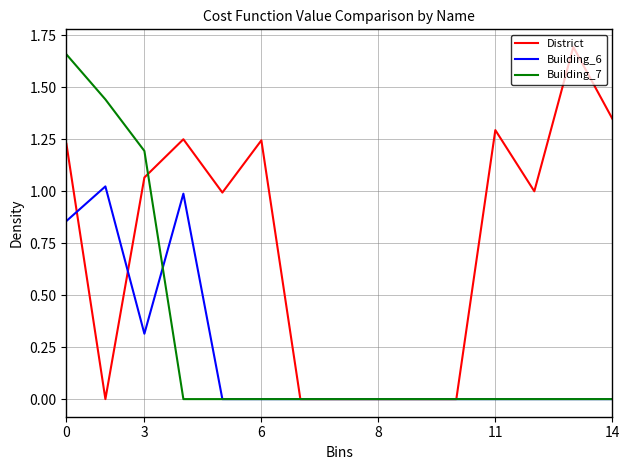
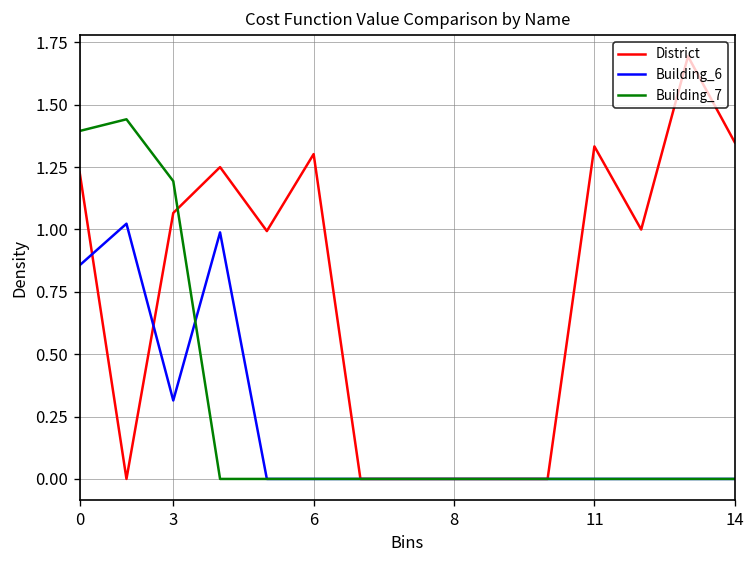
  {
    "District": {
      "0": 1.23,
      "3": 1.07,
-     "6": 1.24,
-     "11": 1.29,
+     "6": 1.30,
+     "11": 1.33,
      "14": 1.35
    },
    "Building_6": {
      "0": 0.86,
      "3": 0.31
    },
    "Building_7": {
-     "0": 1.66,
+     "0": 1.39,
      "3": 1.19
    }
  }
